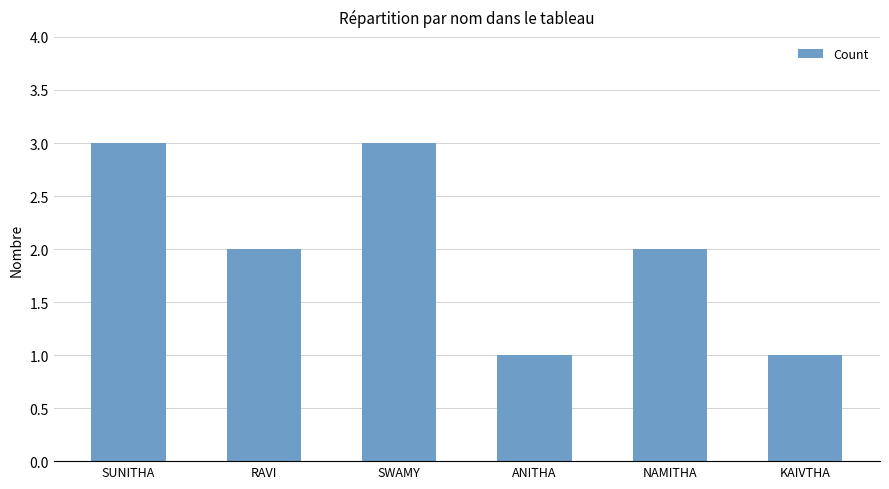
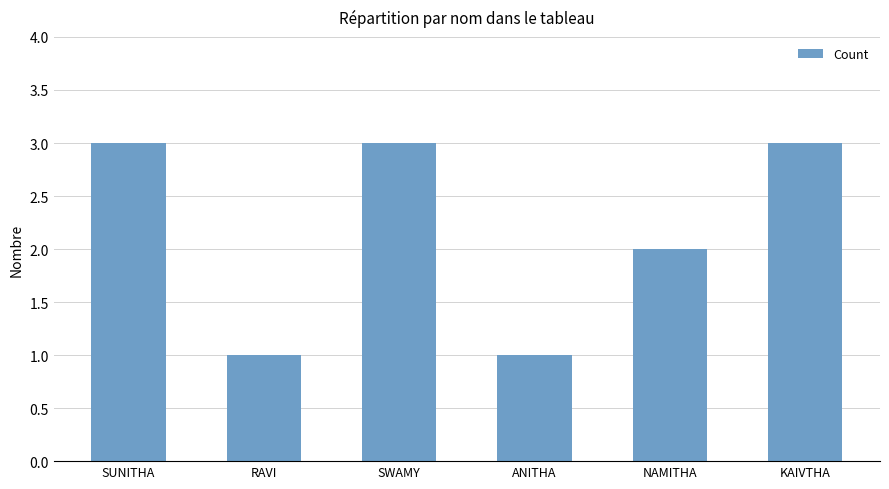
  {
    "SUNITHA": 3,
-   "RAVI": 2,
+   "RAVI": 1,
    "SWAMY": 3,
    "ANITHA": 1,
    "NAMITHA": 2,
-   "KAIVTHA": 1
+   "KAIVTHA": 3
  }
